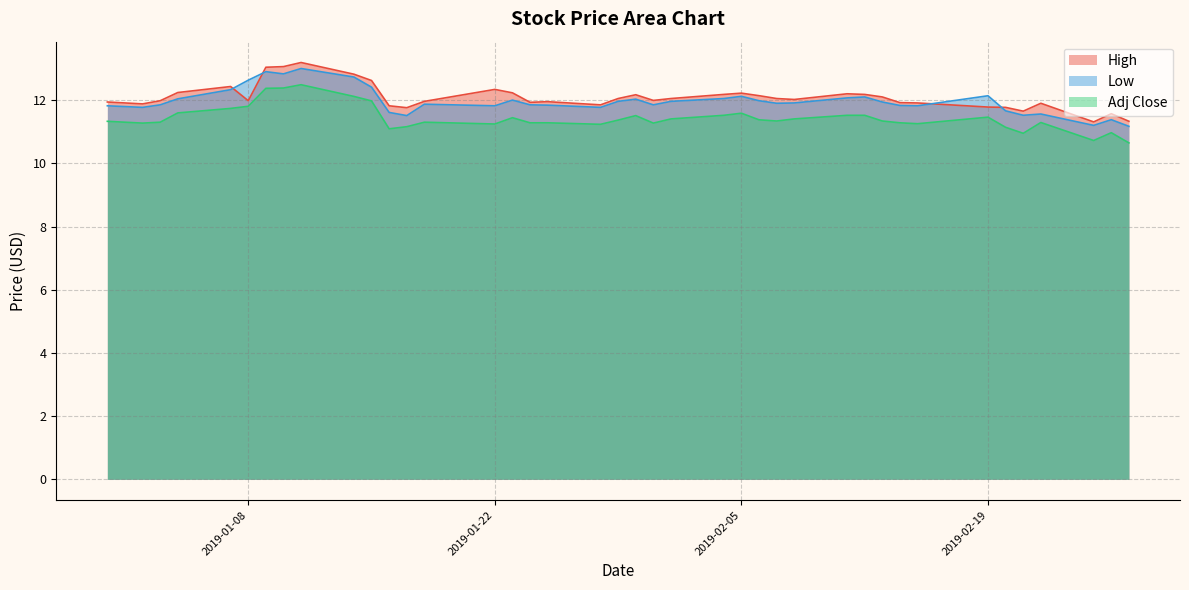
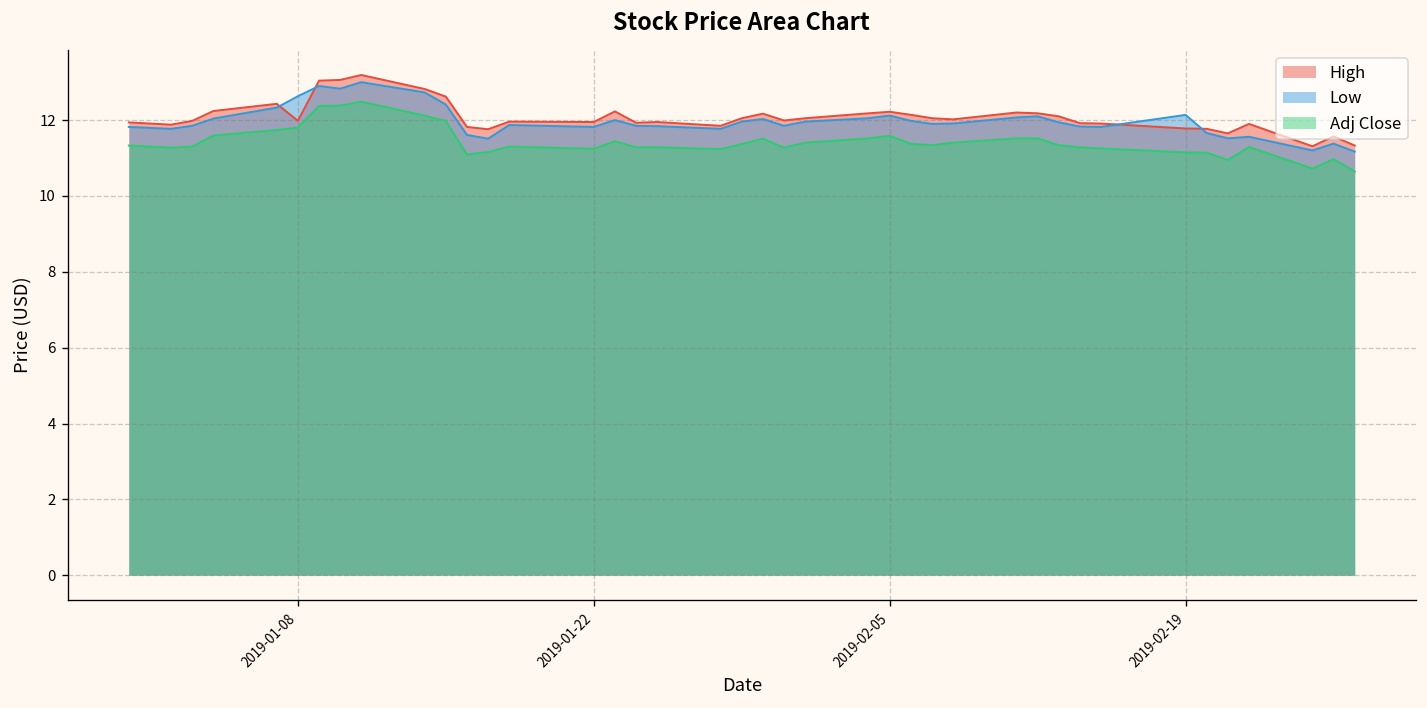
  {
    "High": {
      "2019-01-08": 12.0,
-     "2019-01-22": 12.3,
+     "2019-01-22": 11.9,
      "2019-02-05": 12.2,
      "2019-02-19": 11.8
    },
    "Low": {
      "2019-01-08": 12.6,
      "2019-01-22": 11.8,
      "2019-02-05": 12.1,
      "2019-02-19": 12.1
    },
    "Adj Close": {
      "2019-01-08": 11.8,
      "2019-01-22": 11.2,
      "2019-02-05": 11.6,
-     "2019-02-19": 11.5
+     "2019-02-19": 11.1
    }
  }
